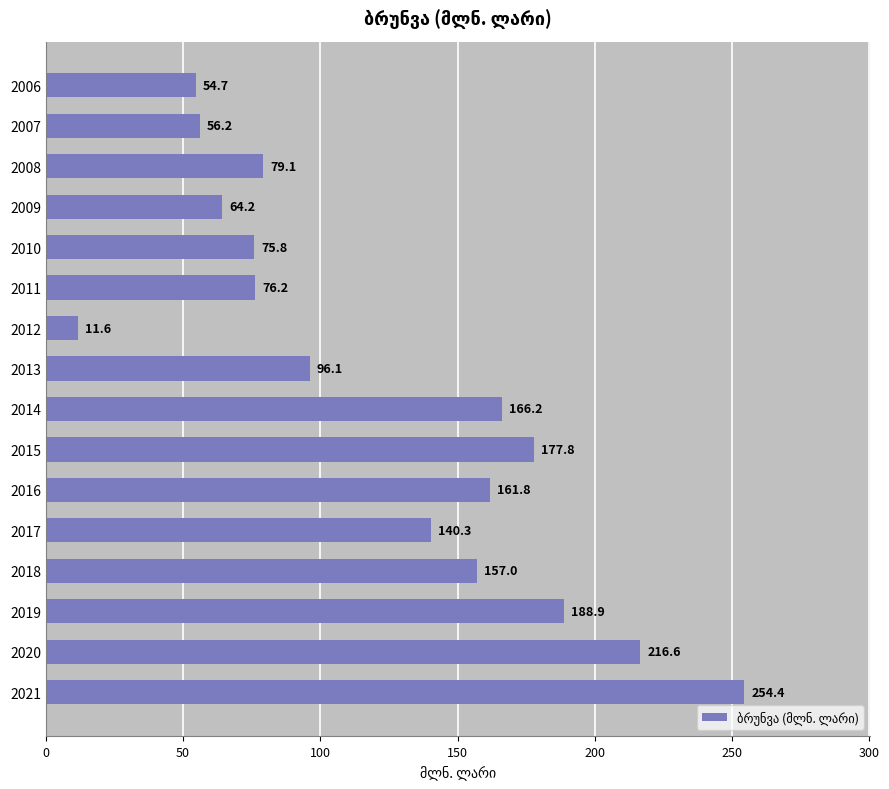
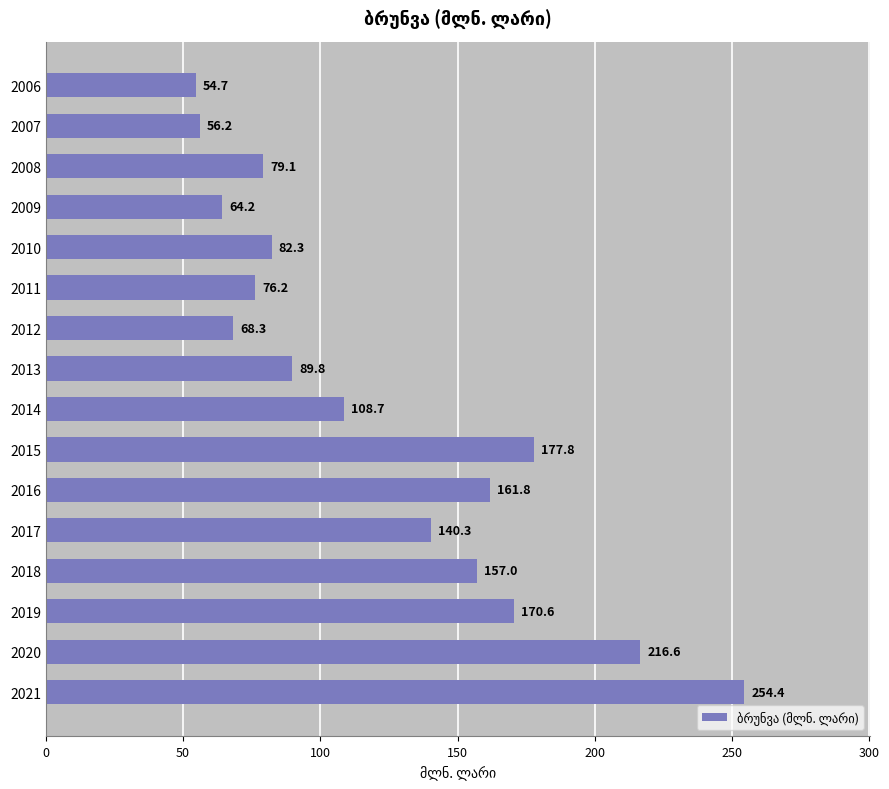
  {
    "2006": 54.7,
    "2007": 56.2,
    "2008": 79.1,
    "2009": 64.2,
-   "2010": 75.8,
+   "2010": 82.3,
    "2011": 76.2,
-   "2012": 11.6,
-   "2013": 96.1,
-   "2014": 166.2,
+   "2012": 68.3,
+   "2013": 89.8,
+   "2014": 108.7,
    "2015": 177.8,
    "2016": 161.8,
    "2017": 140.3,
    "2018": 157.0,
-   "2019": 188.9,
+   "2019": 170.6,
    "2020": 216.6,
    "2021": 254.4
  }
